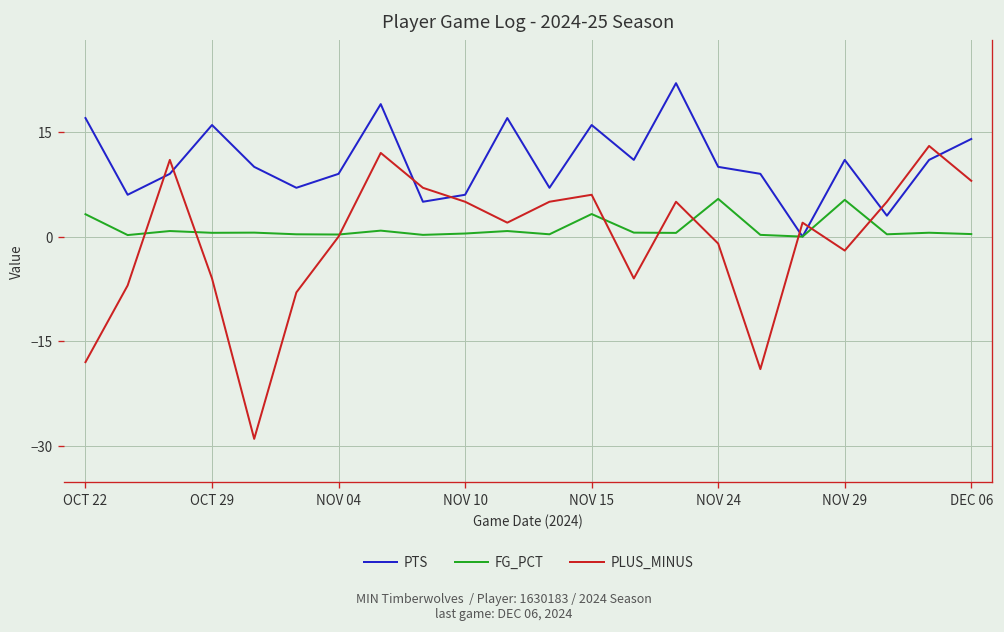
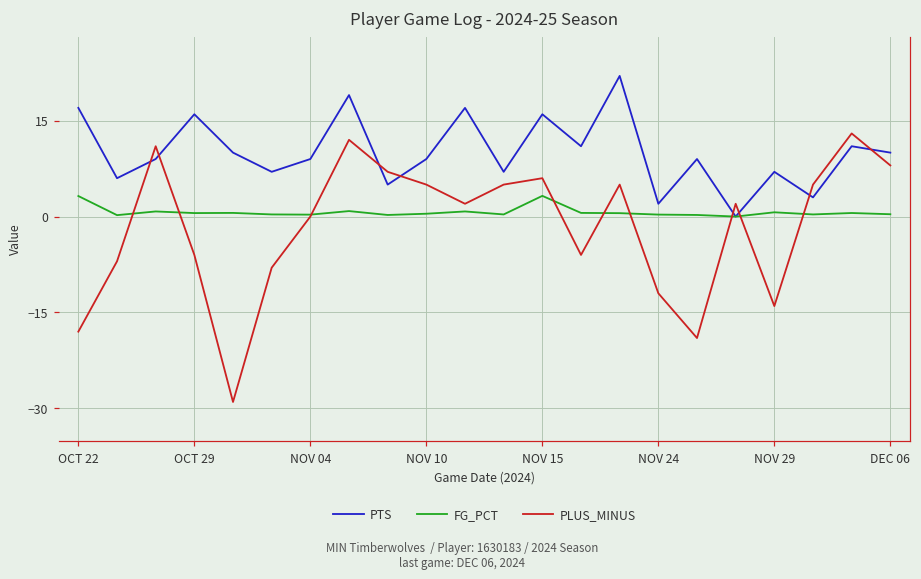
  {
    "PTS": {
      "OCT 22": 17,
      "OCT 29": 16,
      "NOV 04": 9,
-     "NOV 10": 6,
+     "NOV 10": 9,
      "NOV 15": 16,
-     "NOV 24": 10,
-     "NOV 29": 11,
-     "DEC 06": 14
+     "NOV 24": 2,
+     "NOV 29": 7,
+     "DEC 06": 10
    },
    "FG_PCT": {
      "OCT 22": 3,
      "OCT 29": 1,
      "NOV 10": 0,
      "NOV 15": 3,
-     "NOV 24": 5,
-     "NOV 29": 5,
+     "NOV 24": 0,
+     "NOV 29": 1,
      "DEC 06": 0
    },
    "PLUS_MINUS": {
      "OCT 22": -18,
      "OCT 29": -6,
      "NOV 10": 5,
      "NOV 15": 6,
-     "NOV 24": -1,
-     "NOV 29": -2,
+     "NOV 24": -12,
+     "NOV 29": -14,
      "DEC 06": 8
    }
  }
